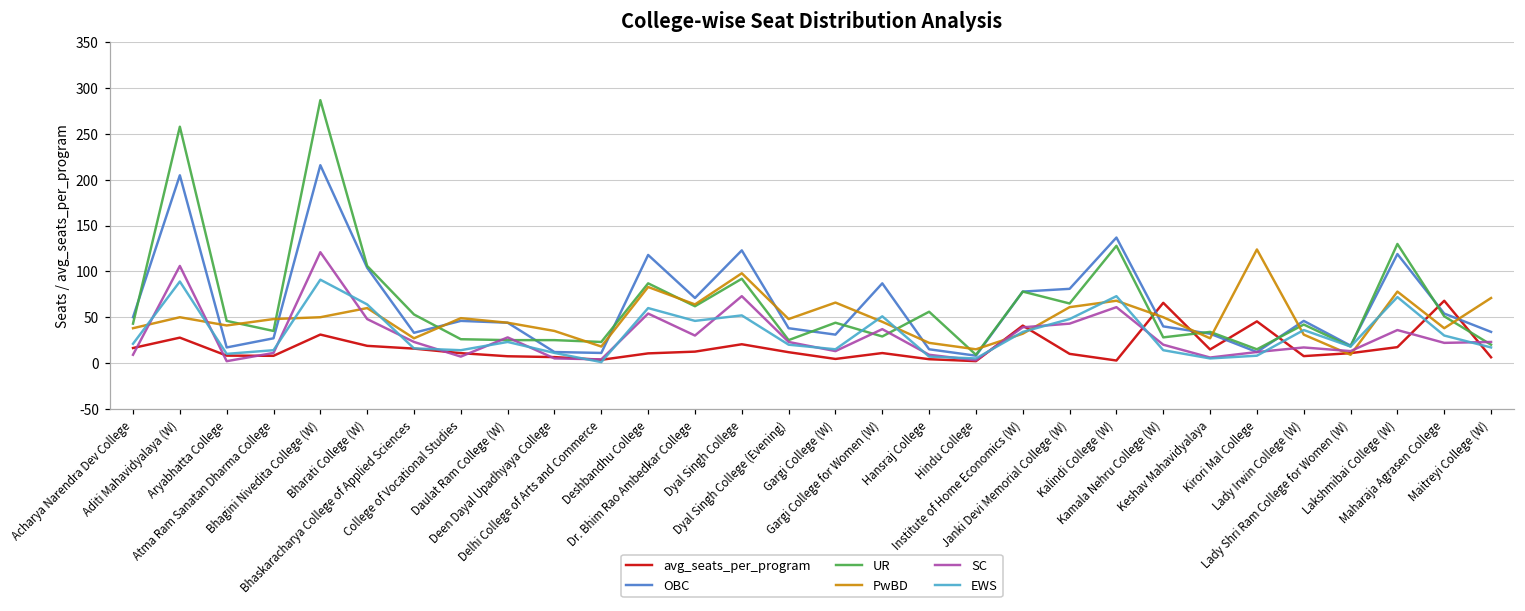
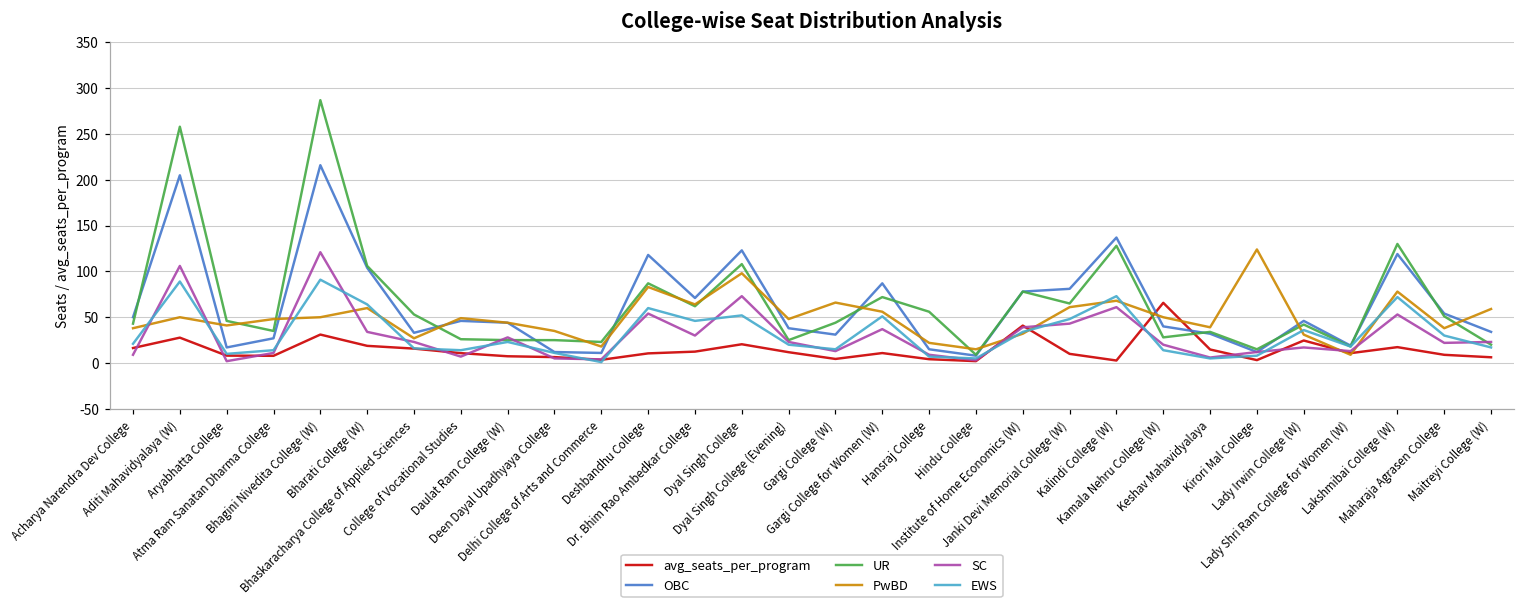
  {
    "avg_seats_per_program": {
      "Acharya Narendra Dev College": 20,
      "Aditi Mahavidyalaya (W)": 30,
      "Atma Ram Sanatan Dharma College": 10,
      "Bhagini Nivedita College (W)": 30,
      "Bharati College (W)": 20,
      "College of Vocational Studies": 10,
      "Daulat Ram College (W)": 10,
      "Deshbandhu College": 10,
      "Dr. Bhim Rao Ambedkar College": 10,
      "Dyal Singh College": 20,
      "Dyal Singh College (Evening)": 10,
      "Gargi College (W)": 0,
      "Gargi College for Women (W)": 10,
      "Janki Devi Memorial College (W)": 10,
      "Kalindi College (W)": 0,
      "Kamala Nehru College (W)": 70,
      "Keshav Mahavidyalaya": 10,
-     "Kirori Mal College": 50,
-     "Lady Irwin College (W)": 10,
+     "Kirori Mal College": 0,
+     "Lady Irwin College (W)": 20,
      "Lakshmibai College (W)": 20,
-     "Maharaja Agrasen College": 70,
+     "Maharaja Agrasen College": 10,
      "Maitreyi College (W)": 10
    },
    "UR": {
      "Acharya Narendra Dev College": 40,
      "Aditi Mahavidyalaya (W)": 260,
      "Aryabhatta College": 50,
      "Atma Ram Sanatan Dharma College": 40,
      "Bhagini Nivedita College (W)": 290,
      "Bhaskaracharya College of Applied Sciences": 50,
      "College of Vocational Studies": 30,
      "Deen Dayal Upadhyaya College": 30,
      "Delhi College of Arts and Commerce": 20,
      "Deshbandhu College": 90,
-     "Dyal Singh College": 90,
+     "Dyal Singh College": 110,
      "Gargi College (W)": 40,
-     "Gargi College for Women (W)": 30,
+     "Gargi College for Women (W)": 70,
      "Hansraj College": 60,
      "Janki Devi Memorial College (W)": 70,
      "Kalindi College (W)": 130,
      "Kamala Nehru College (W)": 30,
      "Lady Irwin College (W)": 40,
      "Lakshmibai College (W)": 130
    },
    "PwBD": {
      "Acharya Narendra Dev College": 40,
      "Aditi Mahavidyalaya (W)": 50,
      "Aryabhatta College": 40,
      "Atma Ram Sanatan Dharma College": 50,
      "Bhagini Nivedita College (W)": 50,
      "Bharati College (W)": 60,
      "Bhaskaracharya College of Applied Sciences": 30,
      "Deen Dayal Upadhyaya College": 40,
      "Delhi College of Arts and Commerce": 20,
      "Deshbandhu College": 80,
      "Dyal Singh College": 100,
      "Dyal Singh College (Evening)": 50,
      "Gargi College (W)": 70,
-     "Gargi College for Women (W)": 50,
+     "Gargi College for Women (W)": 60,
      "Hansraj College": 20,
      "Hindu College": 20,
      "Janki Devi Memorial College (W)": 60,
      "Kalindi College (W)": 70,
      "Kamala Nehru College (W)": 50,
-     "Keshav Mahavidyalaya": 30,
+     "Keshav Mahavidyalaya": 40,
      "Kirori Mal College": 120,
      "Lady Irwin College (W)": 30,
      "Lakshmibai College (W)": 80,
      "Maharaja Agrasen College": 40,
-     "Maitreyi College (W)": 70
+     "Maitreyi College (W)": 60
    },
    "SC": {
      "Acharya Narendra Dev College": 10,
      "Aditi Mahavidyalaya (W)": 110,
      "Aryabhatta College": 0,
      "Bhagini Nivedita College (W)": 120,
-     "Bharati College (W)": 50,
+     "Bharati College (W)": 30,
      "Bhaskaracharya College of Applied Sciences": 20,
      "College of Vocational Studies": 10,
      "Deshbandhu College": 50,
      "Dr. Bhim Rao Ambedkar College": 30,
      "Dyal Singh College": 70,
      "Gargi College for Women (W)": 40,
      "Janki Devi Memorial College (W)": 40,
      "Kalindi College (W)": 60,
      "Kamala Nehru College (W)": 20,
      "Lady Irwin College (W)": 20,
-     "Lakshmibai College (W)": 40,
+     "Lakshmibai College (W)": 50,
      "Maharaja Agrasen College": 20
    }
  }
